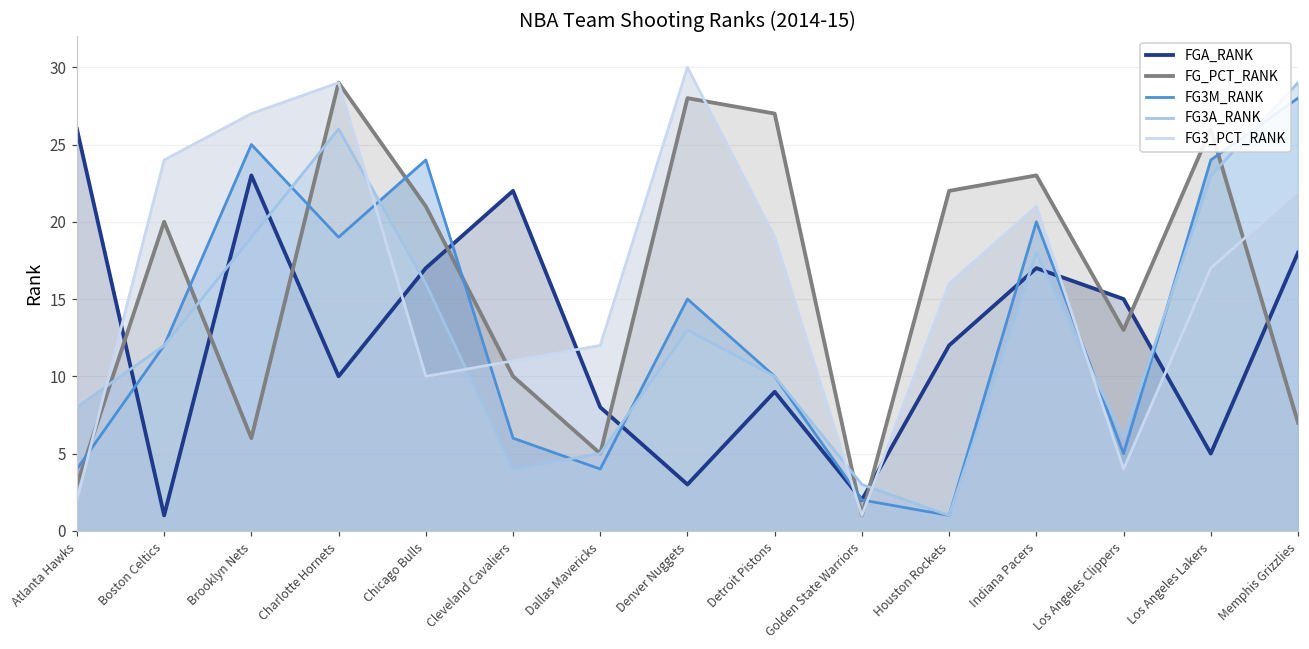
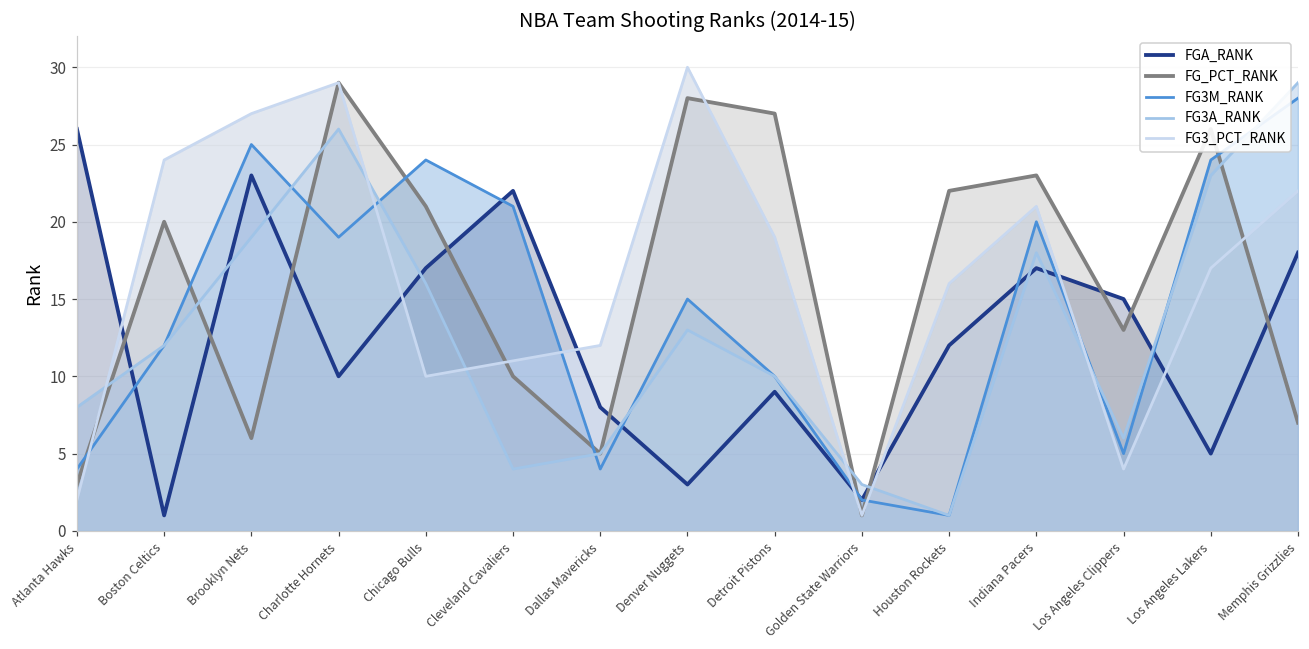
  {
    "FGA_RANK": {
      "Boston Celtics": 1,
      "Brooklyn Nets": 23,
      "Charlotte Hornets": 10,
      "Dallas Mavericks": 8,
      "Denver Nuggets": 3,
      "Detroit Pistons": 9,
      "Houston Rockets": 12,
      "Indiana Pacers": 17,
      "Los Angeles Lakers": 5,
      "Memphis Grizzlies": 18
    },
    "FG_PCT_RANK": {
      "Atlanta Hawks": 3,
      "Boston Celtics": 20,
      "Brooklyn Nets": 6,
      "Chicago Bulls": 21,
      "Cleveland Cavaliers": 10,
      "Denver Nuggets": 28,
      "Detroit Pistons": 27,
      "Houston Rockets": 22,
      "Indiana Pacers": 23,
      "Los Angeles Clippers": 13,
      "Memphis Grizzlies": 7
    },
    "FG3M_RANK": {
      "Atlanta Hawks": 4,
      "Charlotte Hornets": 19,
-     "Cleveland Cavaliers": 6,
+     "Cleveland Cavaliers": 21,
      "Dallas Mavericks": 4,
      "Los Angeles Clippers": 5,
      "Memphis Grizzlies": 28
    }
  }
